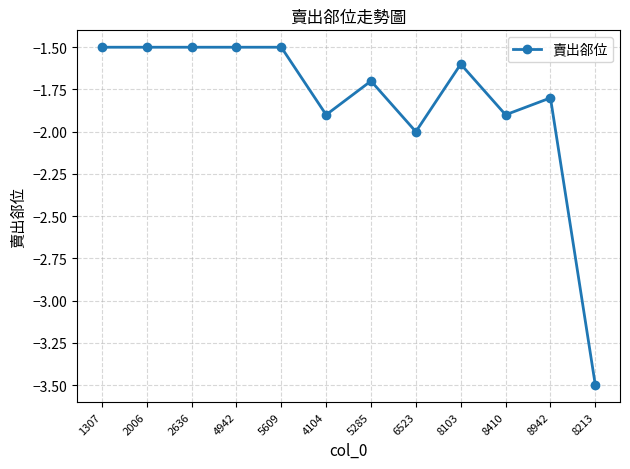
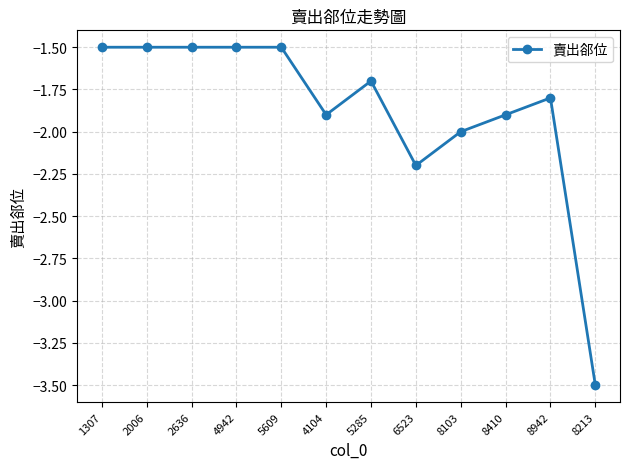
  {
    "1307": -1.5,
    "2006": -1.5,
    "2636": -1.5,
    "4942": -1.5,
    "5609": -1.5,
    "4104": -1.9,
    "5285": -1.7,
-   "6523": -2.0,
-   "8103": -1.6,
+   "6523": -2.2,
+   "8103": -2.0,
    "8410": -1.9,
    "8942": -1.8,
    "8213": -3.5
  }
